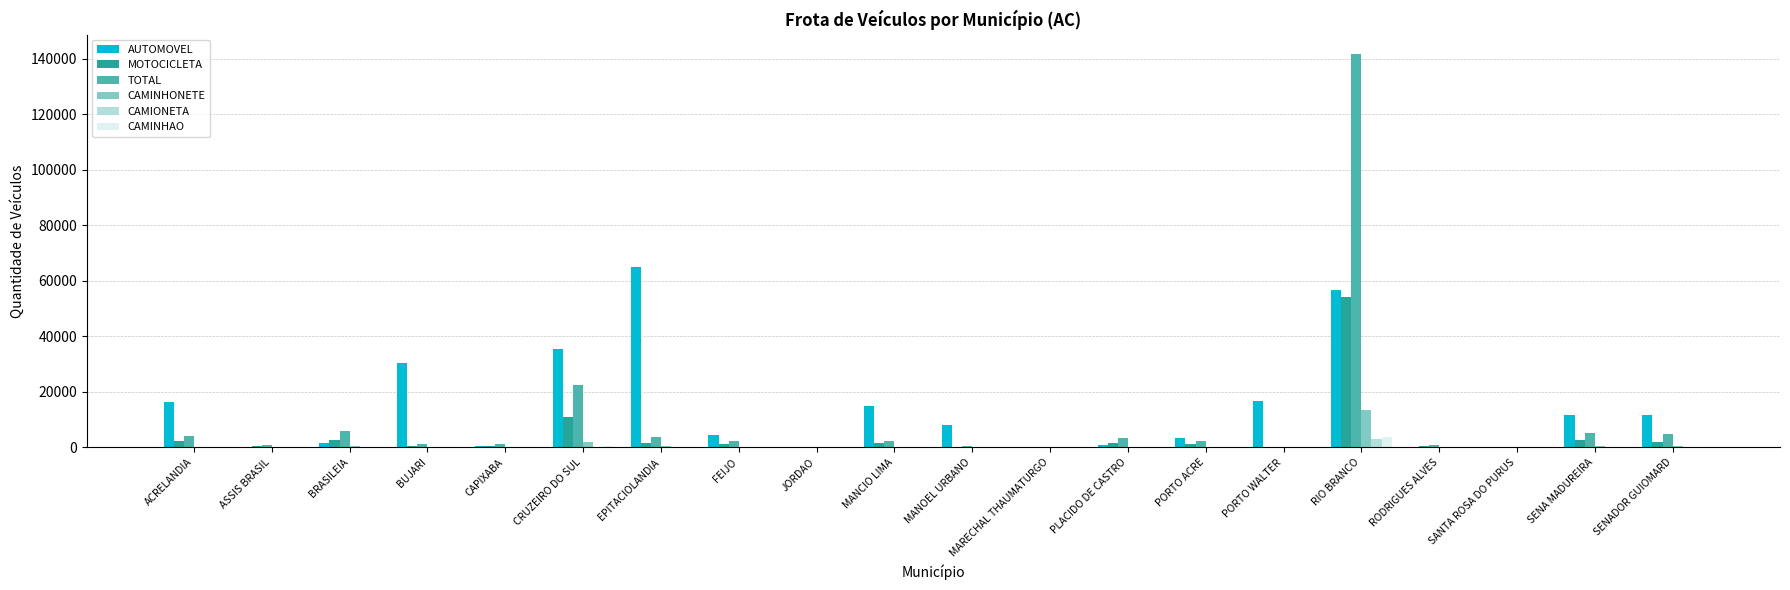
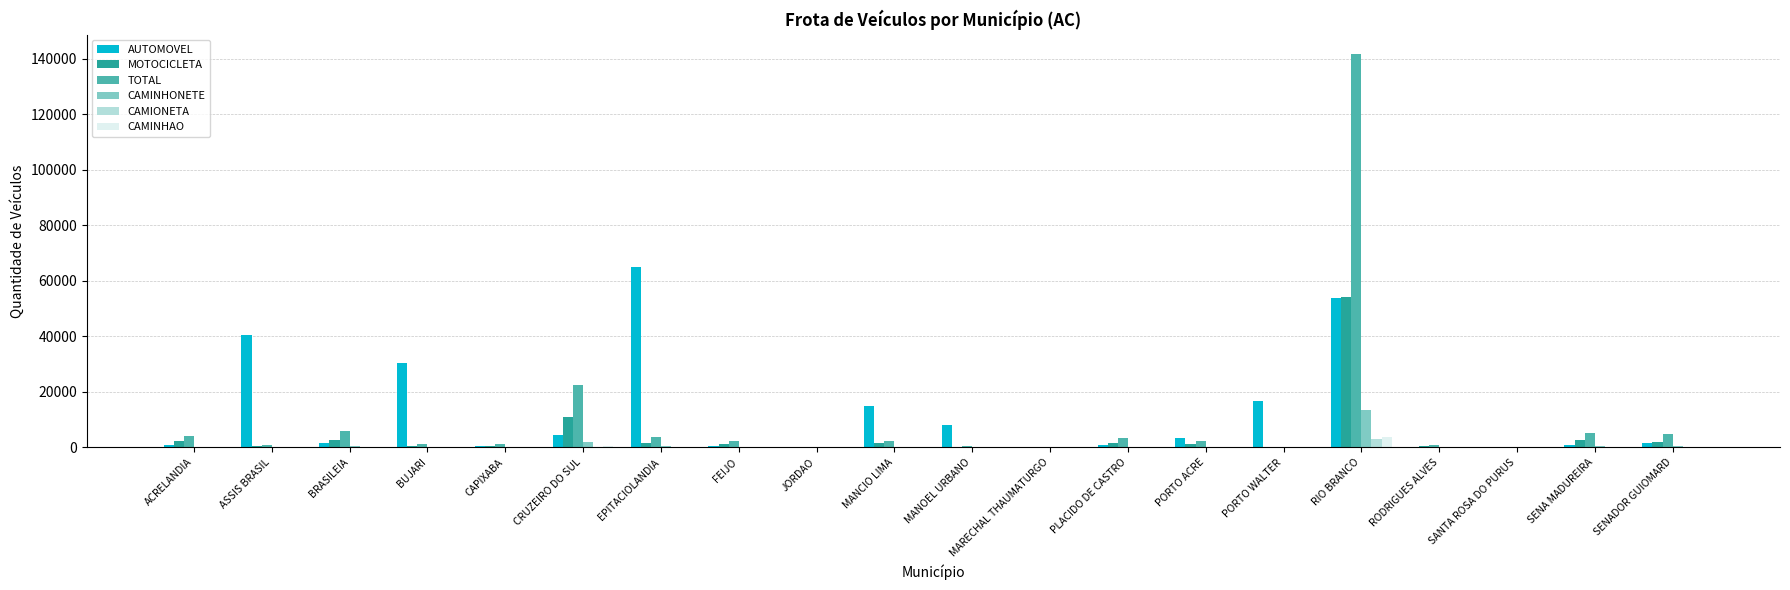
  {
    "AUTOMOVEL": {
-     "ACRELANDIA": 16000,
-     "ASSIS BRASIL": 0,
+     "ACRELANDIA": 1000,
+     "ASSIS BRASIL": 41000,
      "BRASILEIA": 1000,
      "BUJARI": 30000,
-     "CRUZEIRO DO SUL": 36000,
+     "CRUZEIRO DO SUL": 5000,
      "EPITACIOLANDIA": 65000,
-     "FEIJO": 5000,
+     "FEIJO": 0,
      "MANCIO LIMA": 15000,
      "MANOEL URBANO": 8000,
      "PLACIDO DE CASTRO": 1000,
      "PORTO ACRE": 3000,
      "PORTO WALTER": 17000,
-     "RIO BRANCO": 57000,
-     "SENA MADUREIRA": 12000,
-     "SENADOR GUIOMARD": 12000
+     "RIO BRANCO": 54000,
+     "SENA MADUREIRA": 1000,
+     "SENADOR GUIOMARD": 1000
    }
  }
